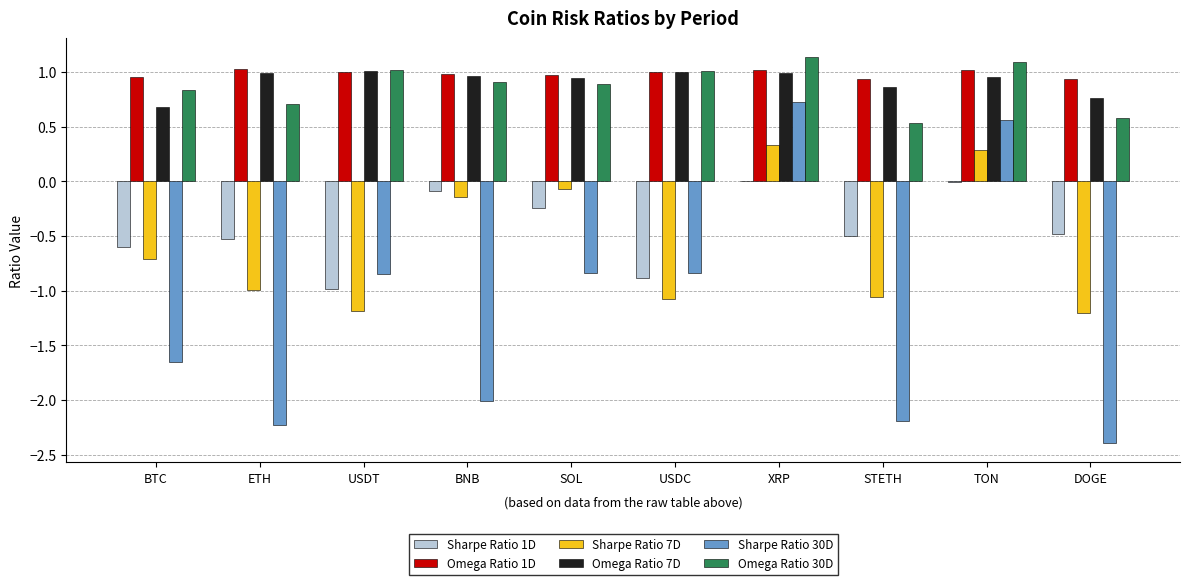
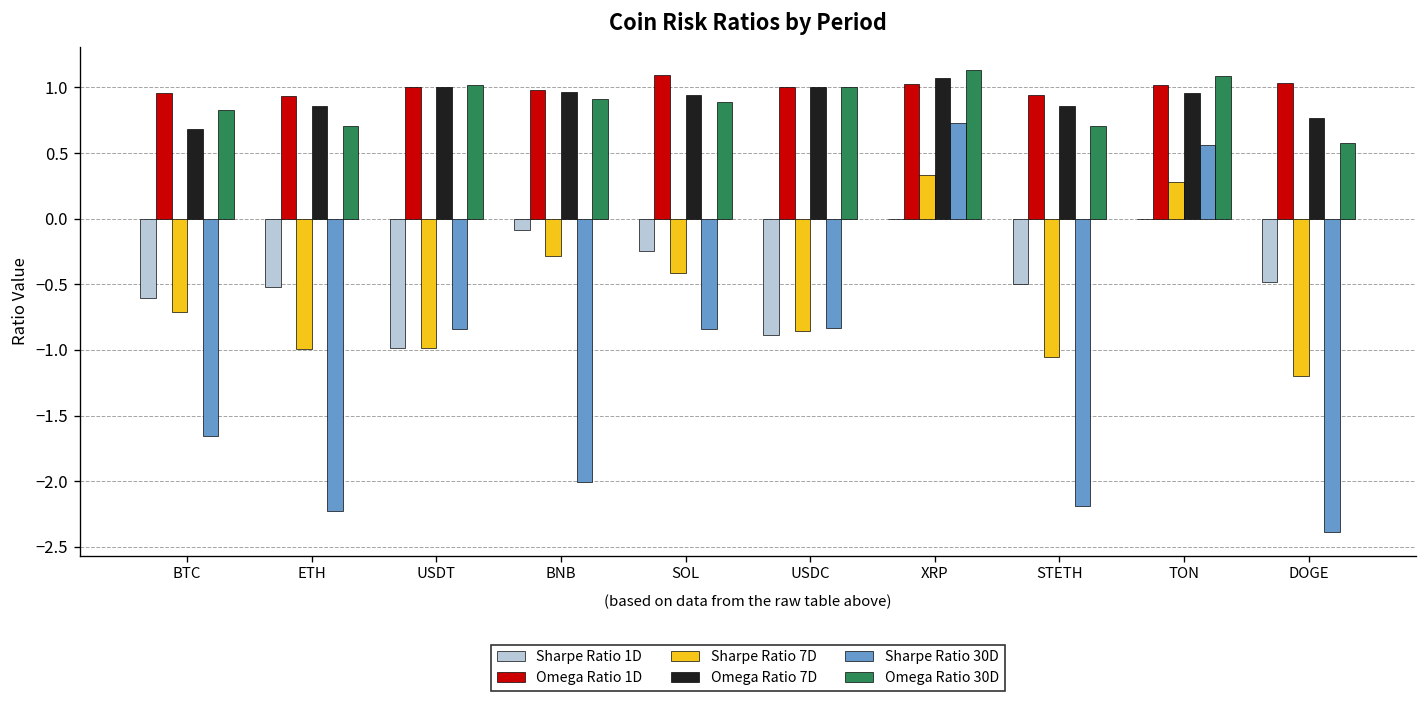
  {
    "Sharpe Ratio 1D": {
      "BTC": -0.60,
      "ETH": -0.52,
      "USDT": -0.98,
      "BNB": -0.08,
      "SOL": -0.25,
      "USDC": -0.88,
      "STETH": -0.50,
      "DOGE": -0.49
    },
    "Omega Ratio 1D": {
      "BTC": 0.96,
-     "ETH": 1.03,
+     "ETH": 0.94,
      "USDT": 1.00,
      "BNB": 0.98,
-     "SOL": 0.98,
+     "SOL": 1.10,
      "USDC": 1.00,
      "XRP": 1.02,
      "STETH": 0.94,
      "TON": 1.02,
-     "DOGE": 0.94
+     "DOGE": 1.04
    },
    "Sharpe Ratio 7D": {
      "BTC": -0.71,
      "ETH": -0.99,
-     "USDT": -1.18,
-     "BNB": -0.15,
-     "SOL": -0.07,
-     "USDC": -1.07,
+     "USDT": -0.98,
+     "BNB": -0.29,
+     "SOL": -0.42,
+     "USDC": -0.86,
      "XRP": 0.33,
      "STETH": -1.05,
      "TON": 0.28,
      "DOGE": -1.20
    },
    "Omega Ratio 7D": {
      "BTC": 0.68,
-     "ETH": 0.99,
+     "ETH": 0.86,
      "USDT": 1.01,
      "BNB": 0.96,
      "SOL": 0.95,
      "USDC": 1.00,
-     "XRP": 0.99,
+     "XRP": 1.07,
      "STETH": 0.86,
      "TON": 0.96,
      "DOGE": 0.76
    },
    "Sharpe Ratio 30D": {
      "BTC": -1.65,
      "ETH": -2.23,
      "USDT": -0.84,
      "BNB": -2.01,
      "SOL": -0.84,
      "USDC": -0.84,
      "XRP": 0.72,
      "STETH": -2.19,
      "TON": 0.56,
      "DOGE": -2.39
    },
    "Omega Ratio 30D": {
      "BTC": 0.83,
      "ETH": 0.70,
      "USDT": 1.02,
      "BNB": 0.91,
      "SOL": 0.89,
      "USDC": 1.01,
      "XRP": 1.13,
-     "STETH": 0.54,
+     "STETH": 0.71,
      "TON": 1.09,
      "DOGE": 0.58
    }
  }
